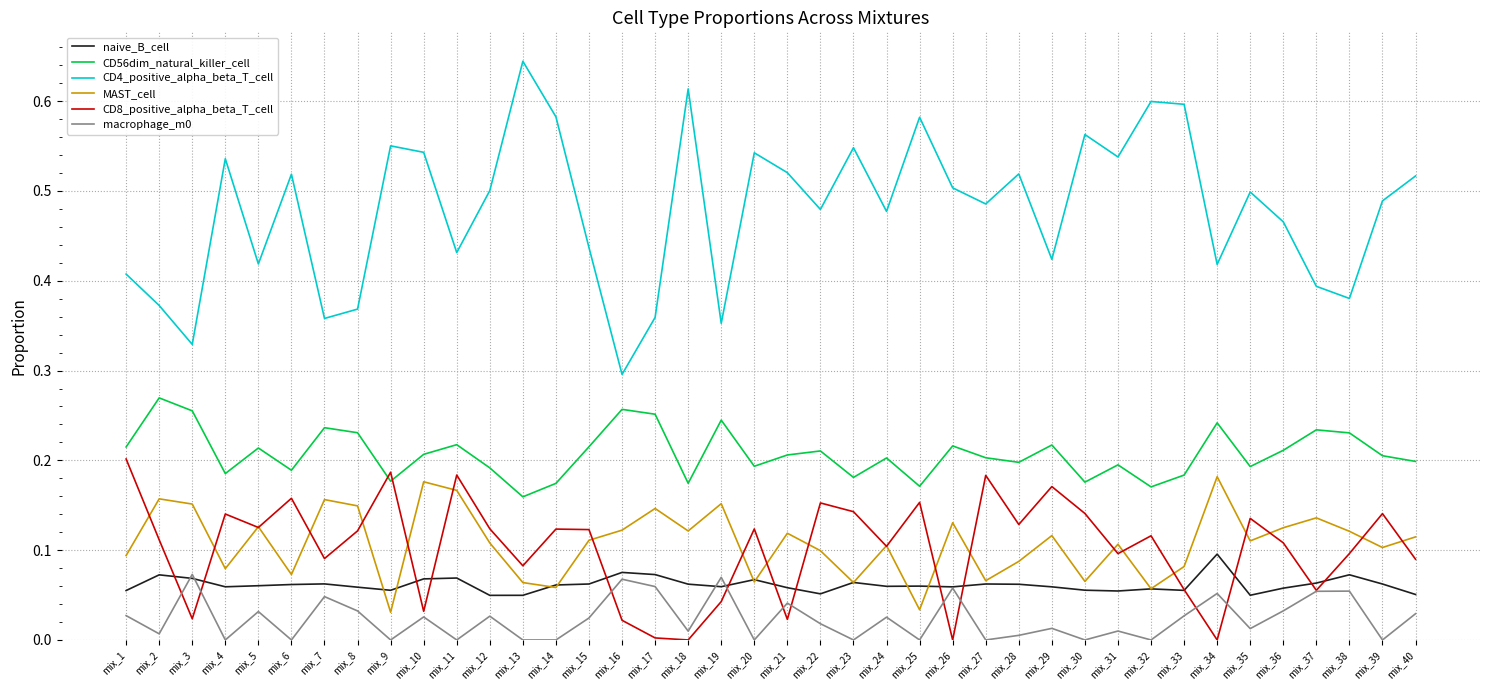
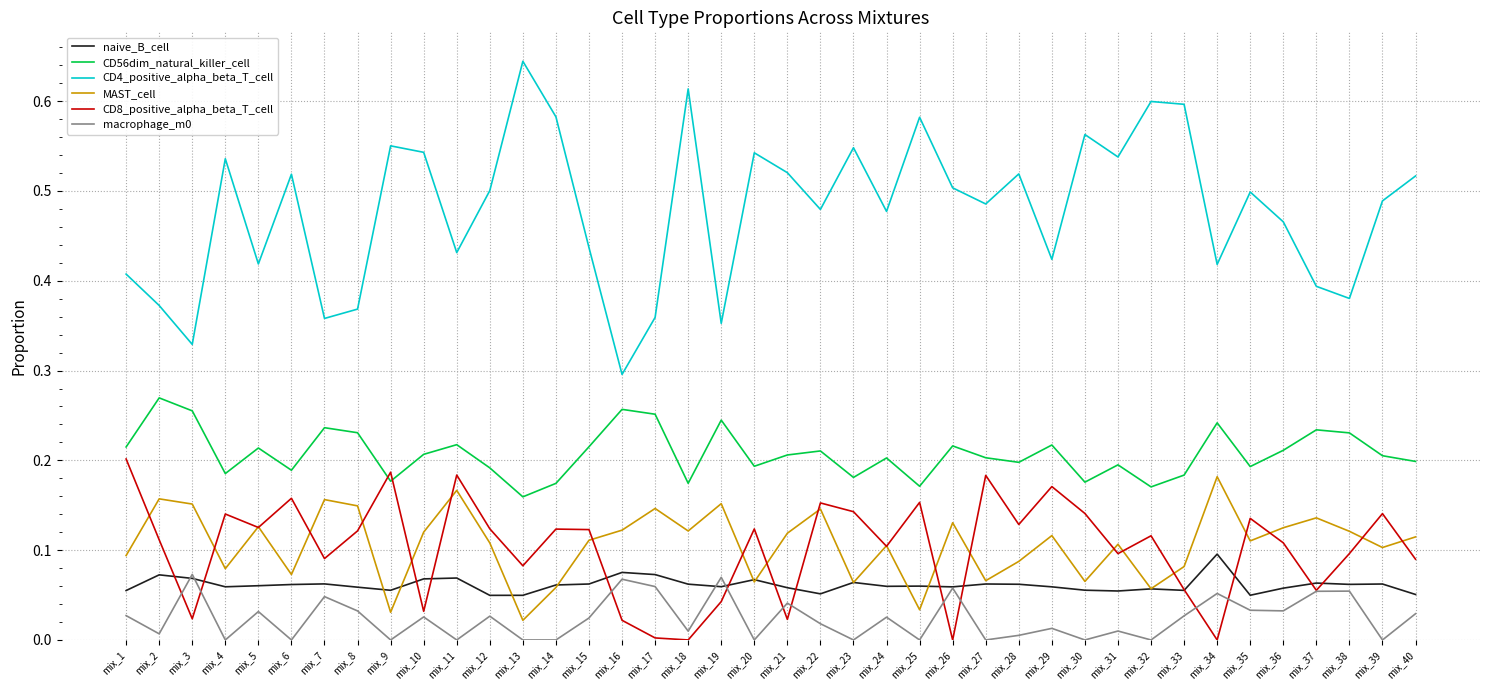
  {
    "naive_B_cell": {
      "mix_1": 0.06,
      "mix_2": 0.07,
      "mix_3": 0.07,
      "mix_4": 0.06,
      "mix_5": 0.06,
      "mix_6": 0.06,
      "mix_7": 0.06,
      "mix_8": 0.06,
      "mix_9": 0.06,
      "mix_10": 0.07,
      "mix_11": 0.07,
      "mix_12": 0.05,
      "mix_13": 0.05,
      "mix_15": 0.06,
      "mix_16": 0.08,
      "mix_17": 0.07,
      "mix_18": 0.06,
      "mix_19": 0.06,
      "mix_21": 0.06,
      "mix_22": 0.05,
      "mix_24": 0.06,
      "mix_25": 0.06,
      "mix_27": 0.06,
      "mix_28": 0.06,
      "mix_29": 0.06,
      "mix_30": 0.06,
      "mix_31": 0.05,
      "mix_34": 0.10,
      "mix_35": 0.05,
      "mix_36": 0.06,
      "mix_37": 0.06,
-     "mix_38": 0.07,
+     "mix_38": 0.06,
      "mix_39": 0.06,
      "mix_40": 0.05
    },
    "MAST_cell": {
      "mix_1": 0.09,
      "mix_2": 0.16,
      "mix_3": 0.15,
      "mix_4": 0.08,
      "mix_6": 0.07,
      "mix_7": 0.16,
      "mix_8": 0.15,
      "mix_9": 0.03,
-     "mix_10": 0.18,
+     "mix_10": 0.12,
      "mix_11": 0.17,
      "mix_12": 0.11,
-     "mix_13": 0.06,
+     "mix_13": 0.02,
      "mix_15": 0.11,
      "mix_16": 0.12,
      "mix_17": 0.15,
      "mix_18": 0.12,
      "mix_19": 0.15,
      "mix_21": 0.12,
-     "mix_22": 0.10,
+     "mix_22": 0.15,
      "mix_25": 0.03,
      "mix_26": 0.13,
      "mix_27": 0.07,
      "mix_28": 0.09,
      "mix_29": 0.12,
      "mix_30": 0.07,
      "mix_31": 0.11,
      "mix_33": 0.08,
      "mix_34": 0.18,
      "mix_35": 0.11,
      "mix_36": 0.12,
      "mix_37": 0.14,
      "mix_38": 0.12,
      "mix_39": 0.10,
      "mix_40": 0.11
    },
    "macrophage_m0": {
      "mix_1": 0.03,
      "mix_2": 0.01,
      "mix_3": 0.07,
      "mix_4": 0.00,
      "mix_5": 0.03,
      "mix_6": 0.00,
      "mix_7": 0.05,
      "mix_8": 0.03,
      "mix_9": 0.00,
      "mix_10": 0.03,
      "mix_11": 0.00,
      "mix_12": 0.03,
      "mix_13": 0.00,
      "mix_14": 0.00,
      "mix_15": 0.02,
      "mix_16": 0.07,
      "mix_17": 0.06,
      "mix_18": 0.01,
      "mix_19": 0.07,
      "mix_20": 0.00,
      "mix_21": 0.04,
      "mix_22": 0.02,
      "mix_23": 0.00,
      "mix_24": 0.03,
      "mix_25": 0.00,
      "mix_27": 0.00,
      "mix_28": 0.01,
      "mix_29": 0.01,
      "mix_30": 0.00,
      "mix_31": 0.01,
      "mix_32": 0.00,
      "mix_33": 0.03,
      "mix_34": 0.05,
-     "mix_35": 0.01,
+     "mix_35": 0.03,
      "mix_36": 0.03,
      "mix_38": 0.05,
      "mix_39": 0.00,
      "mix_40": 0.03
    }
  }
